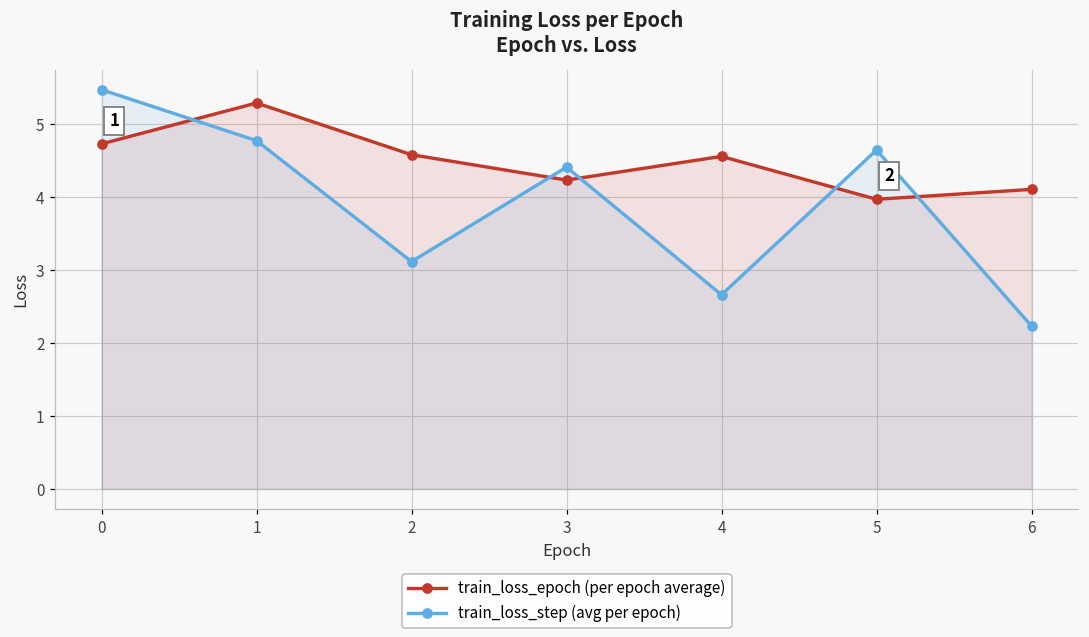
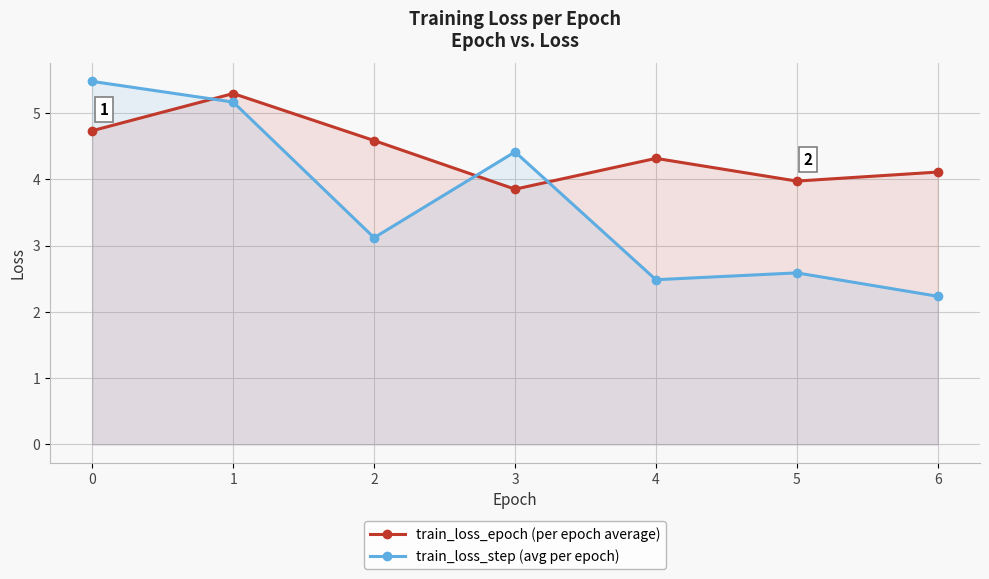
  {
    "train_loss_epoch (per epoch average)": {
      "1": 5.3,
      "2": 4.6,
-     "3": 4.2,
-     "4": 4.6,
+     "3": 3.8,
+     "4": 4.3,
      "6": 4.1
    },
    "train_loss_step (avg per epoch)": {
      "0": 5.5,
-     "1": 4.8,
+     "1": 5.2,
      "2": 3.1,
      "3": 4.4,
-     "4": 2.7,
-     "5": 4.6,
+     "4": 2.5,
+     "5": 2.6,
      "6": 2.2
    }
  }
